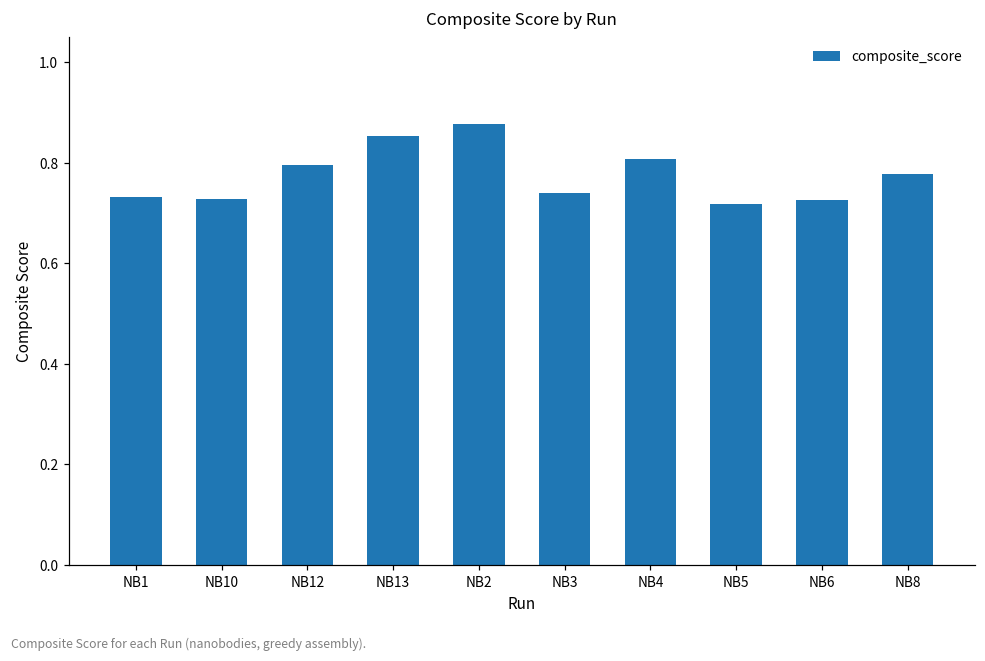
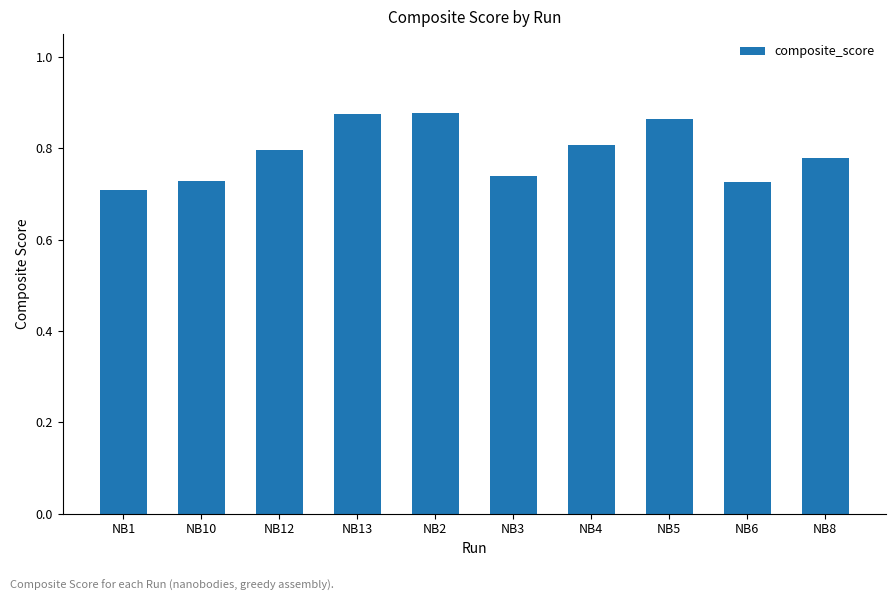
  {
-   "NB1": 0.73,
+   "NB1": 0.71,
    "NB10": 0.73,
    "NB12": 0.80,
-   "NB13": 0.85,
+   "NB13": 0.87,
    "NB2": 0.88,
    "NB3": 0.74,
    "NB4": 0.81,
-   "NB5": 0.72,
+   "NB5": 0.87,
    "NB6": 0.73,
    "NB8": 0.78
  }
